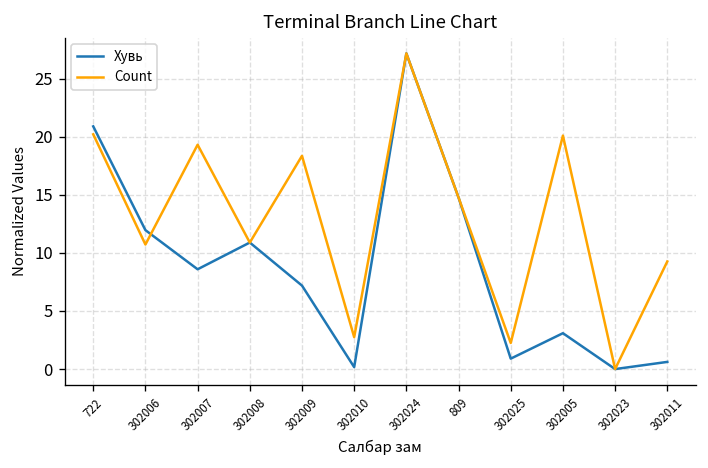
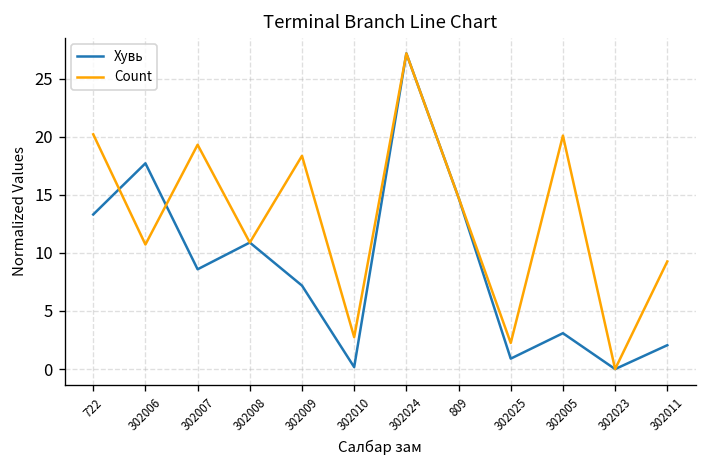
  {
    "Хувь": {
-     "722": 21,
-     "302006": 12,
+     "722": 13,
+     "302006": 18,
      "302007": 9,
      "302009": 7,
      "302010": 0,
      "302025": 1,
      "302005": 3,
-     "302011": 1
+     "302011": 2
    },
    "Count": {
      "722": 20,
      "302006": 11,
      "302007": 19,
      "302009": 18,
      "302010": 3,
      "302025": 2,
      "302005": 20,
      "302011": 9
    }
  }
